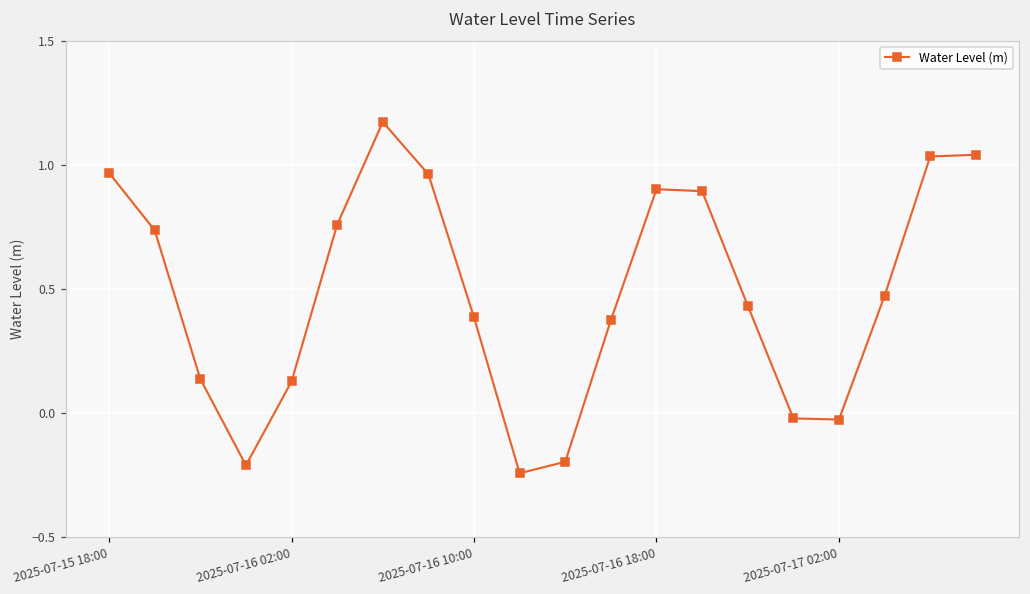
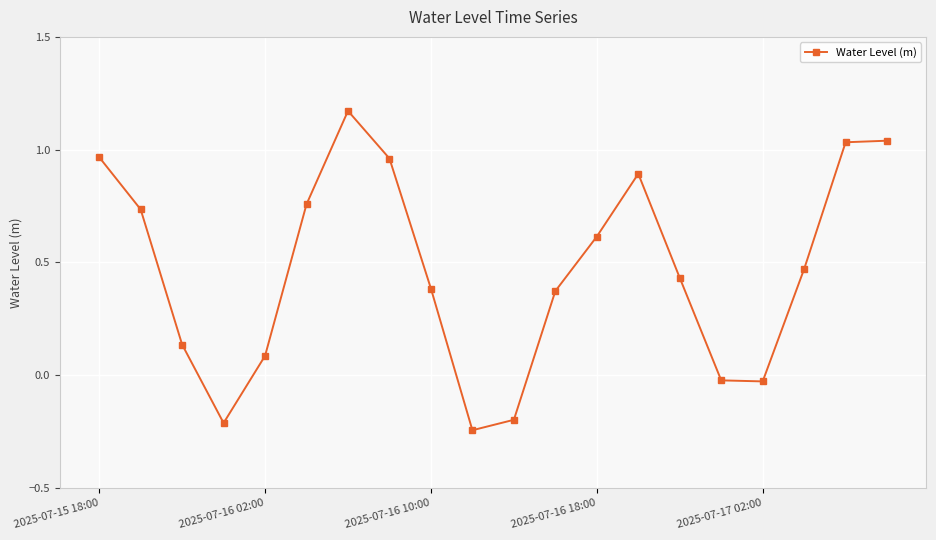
  {
    "2025-07-15 18:00": 0.97,
-   "2025-07-16 02:00": 0.13,
+   "2025-07-16 02:00": 0.09,
    "2025-07-16 10:00": 0.38,
-   "2025-07-16 18:00": 0.90,
+   "2025-07-16 18:00": 0.61,
    "2025-07-17 02:00": -0.03
  }
